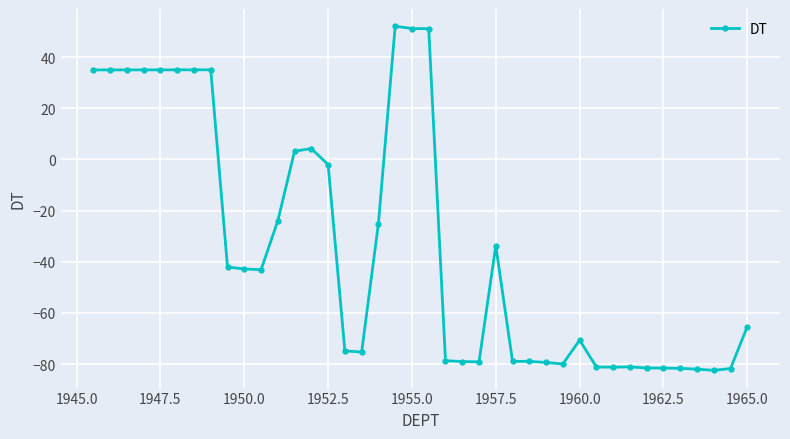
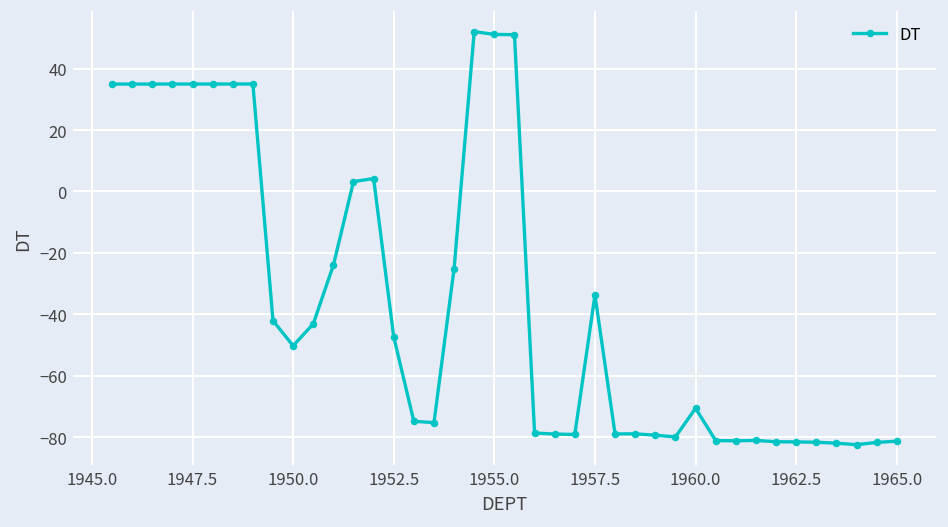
  {
    "1947.5": 35,
-   "1950.0": -43,
-   "1952.5": -2,
+   "1950.0": -50,
+   "1952.5": -47,
    "1955.0": 51,
    "1957.5": -34,
    "1960.0": -71,
    "1962.5": -82,
-   "1965.0": -65
+   "1965.0": -81
  }
